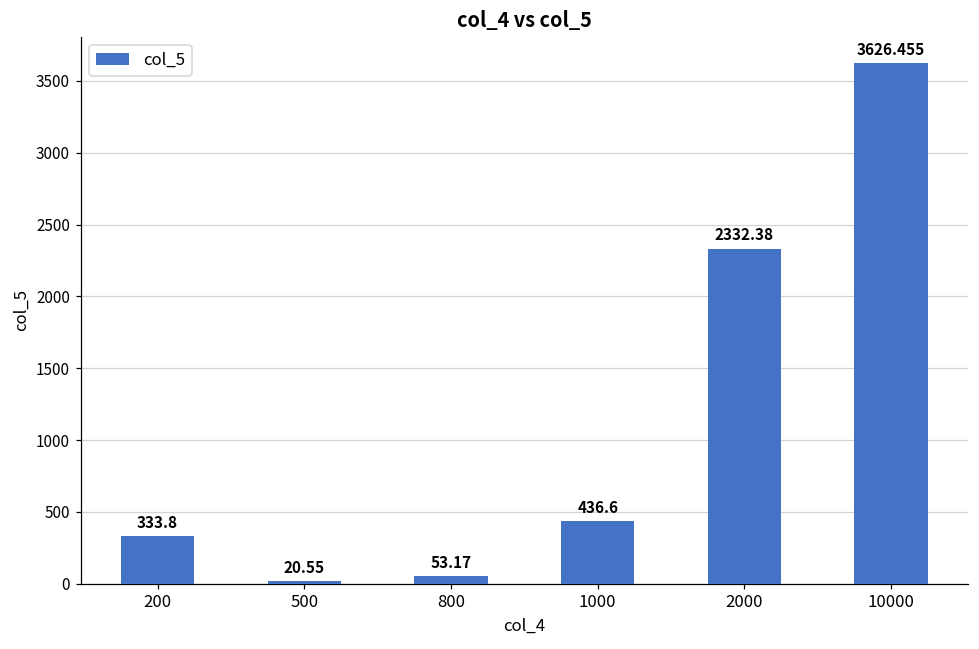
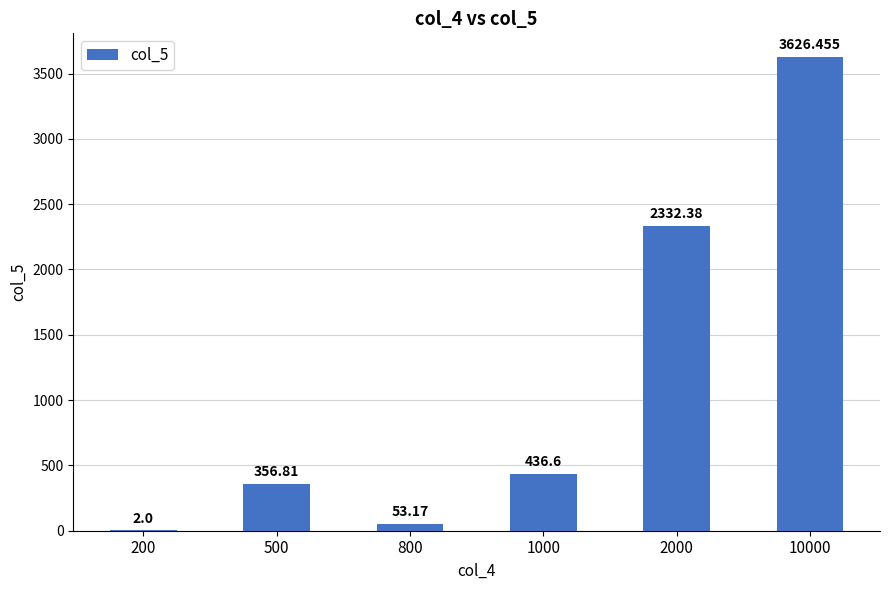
  {
-   "200": 333.8,
-   "500": 20.55,
+   "200": 2.0,
+   "500": 356.81,
    "800": 53.17,
    "1000": 436.6,
    "2000": 2332.38,
    "10000": 3626.455
  }
